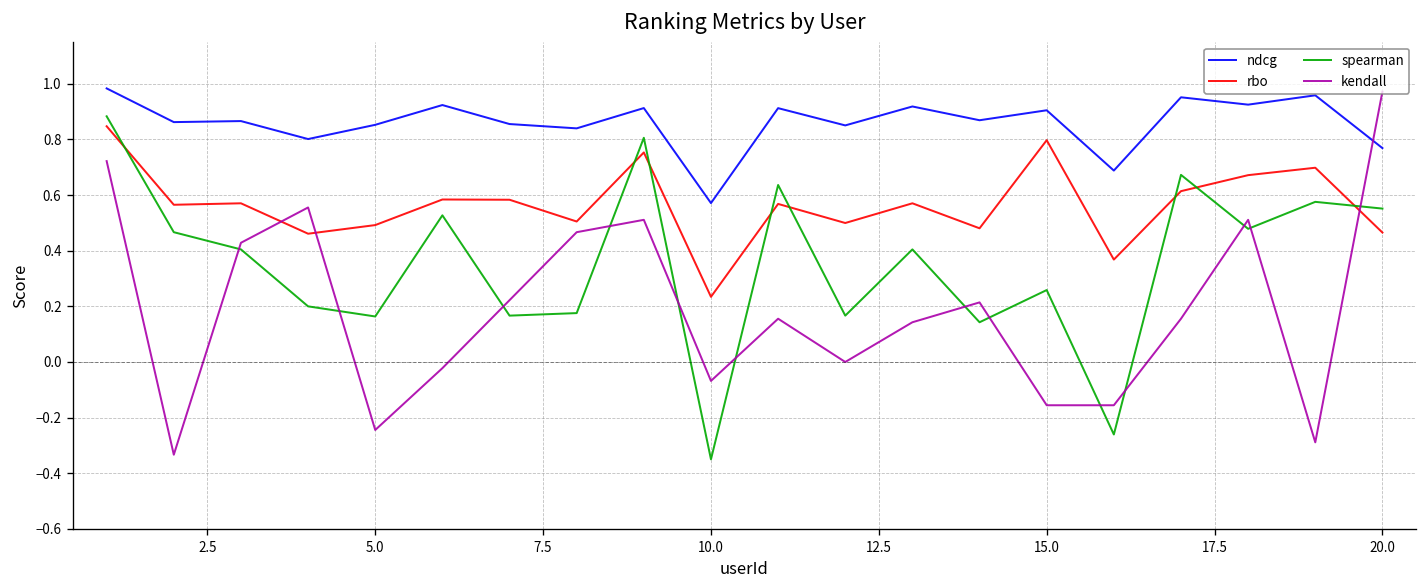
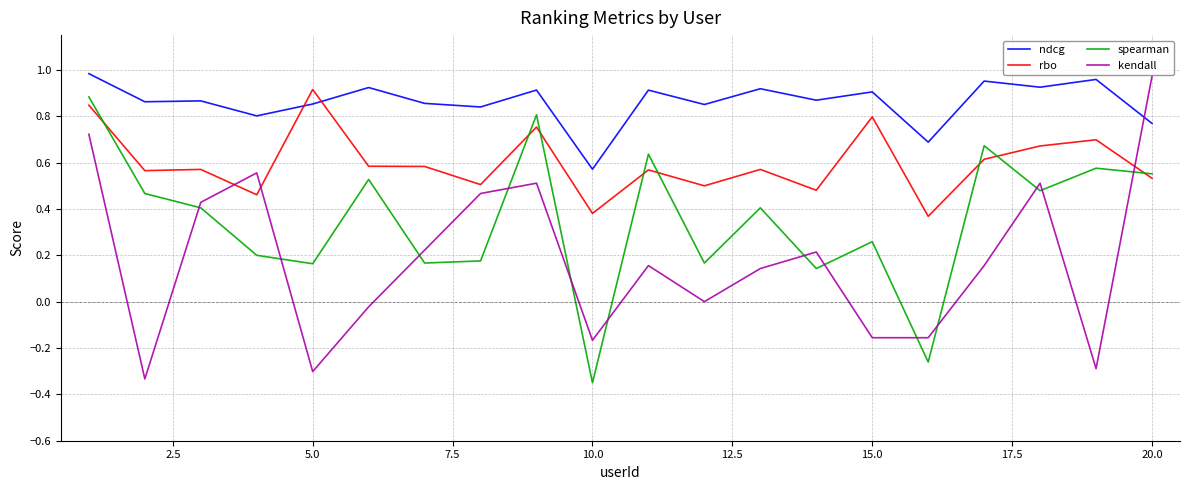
  {
    "ndcg": {
      "5.0": 0.85,
      "10.0": 0.57,
      "15.0": 0.91,
      "20.0": 0.77
    },
    "rbo": {
-     "5.0": 0.49,
-     "10.0": 0.23,
+     "5.0": 0.92,
+     "10.0": 0.38,
      "15.0": 0.80,
-     "20.0": 0.47
+     "20.0": 0.53
    },
    "spearman": {
      "5.0": 0.16,
      "10.0": -0.35,
      "15.0": 0.26,
      "20.0": 0.55
    },
    "kendall": {
-     "5.0": -0.24,
-     "10.0": -0.07,
+     "5.0": -0.30,
+     "10.0": -0.17,
      "15.0": -0.16,
      "20.0": 0.97
    }
  }
